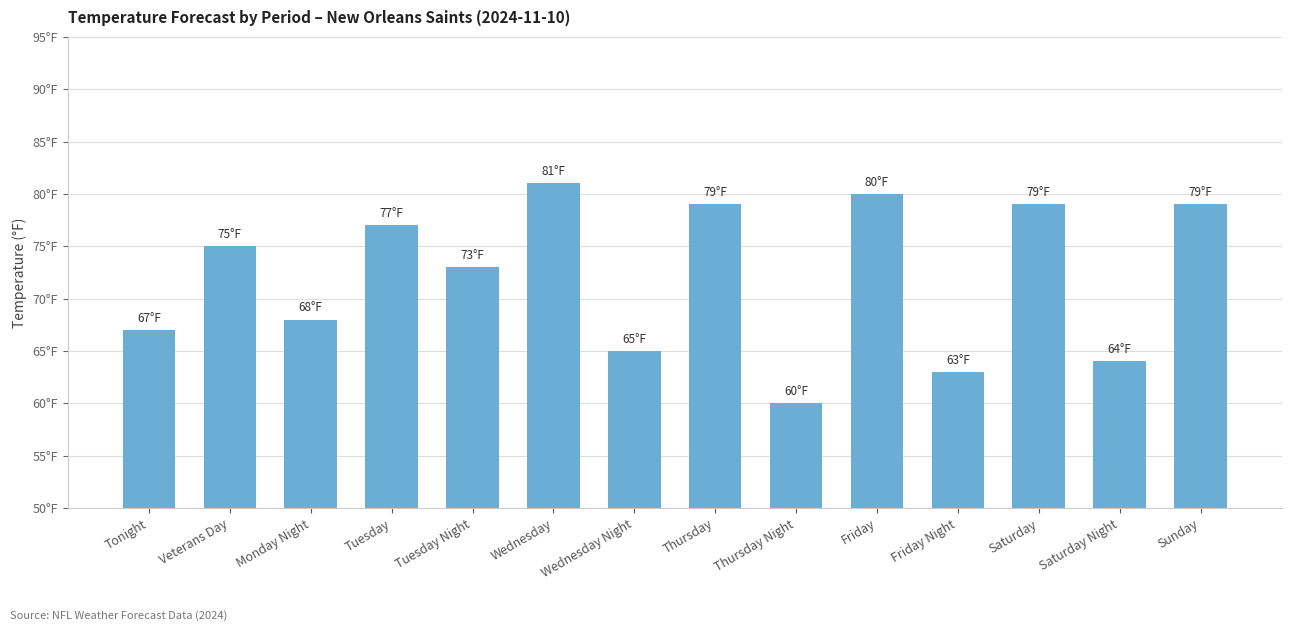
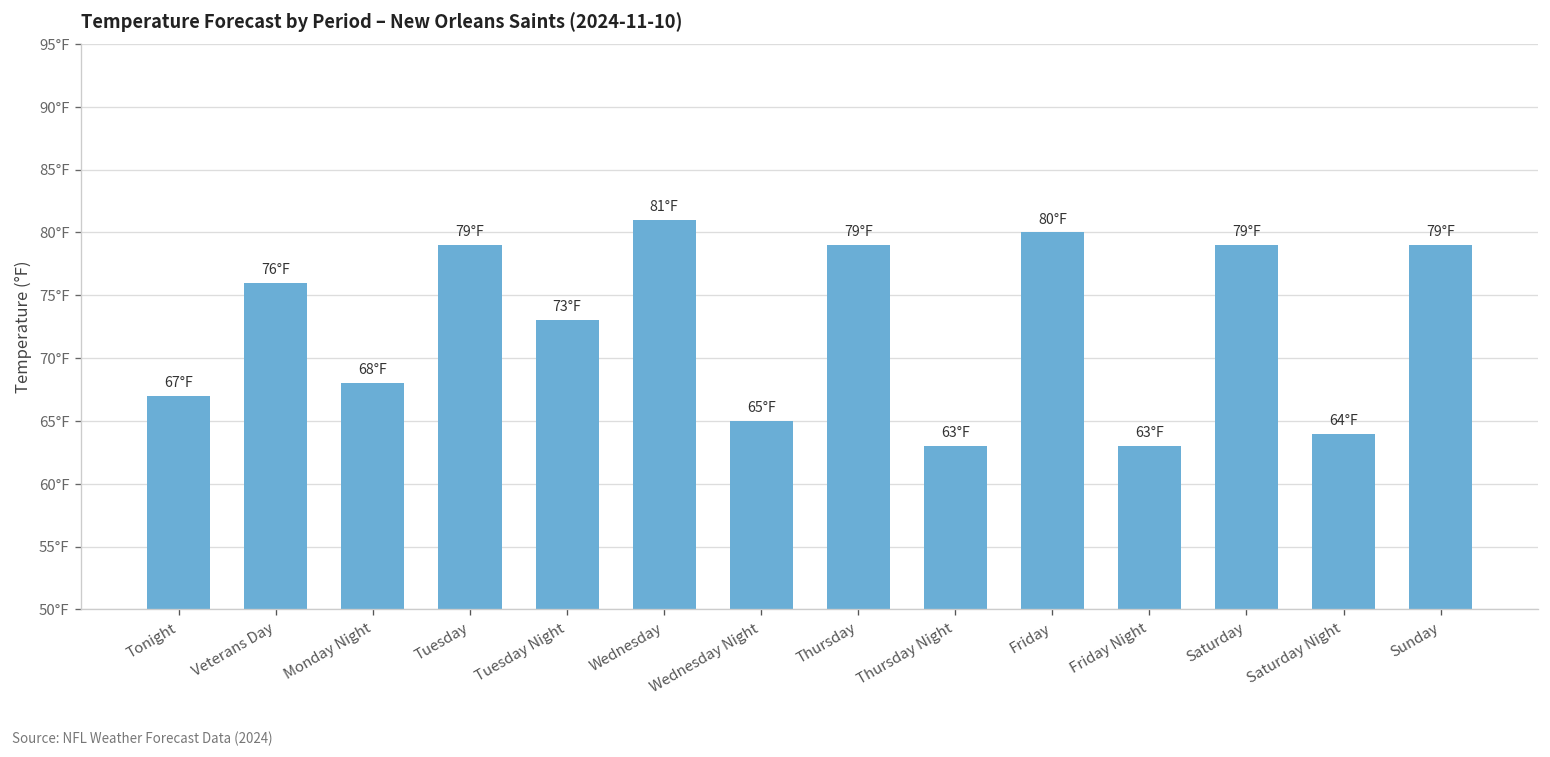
  {
    "Tonight": "67°F",
-   "Veterans Day": "75°F",
+   "Veterans Day": "76°F",
    "Monday Night": "68°F",
-   "Tuesday": "77°F",
+   "Tuesday": "79°F",
    "Tuesday Night": "73°F",
    "Wednesday": "81°F",
    "Wednesday Night": "65°F",
    "Thursday": "79°F",
-   "Thursday Night": "60°F",
+   "Thursday Night": "63°F",
    "Friday": "80°F",
    "Friday Night": "63°F",
    "Saturday": "79°F",
    "Saturday Night": "64°F",
    "Sunday": "79°F"
  }
